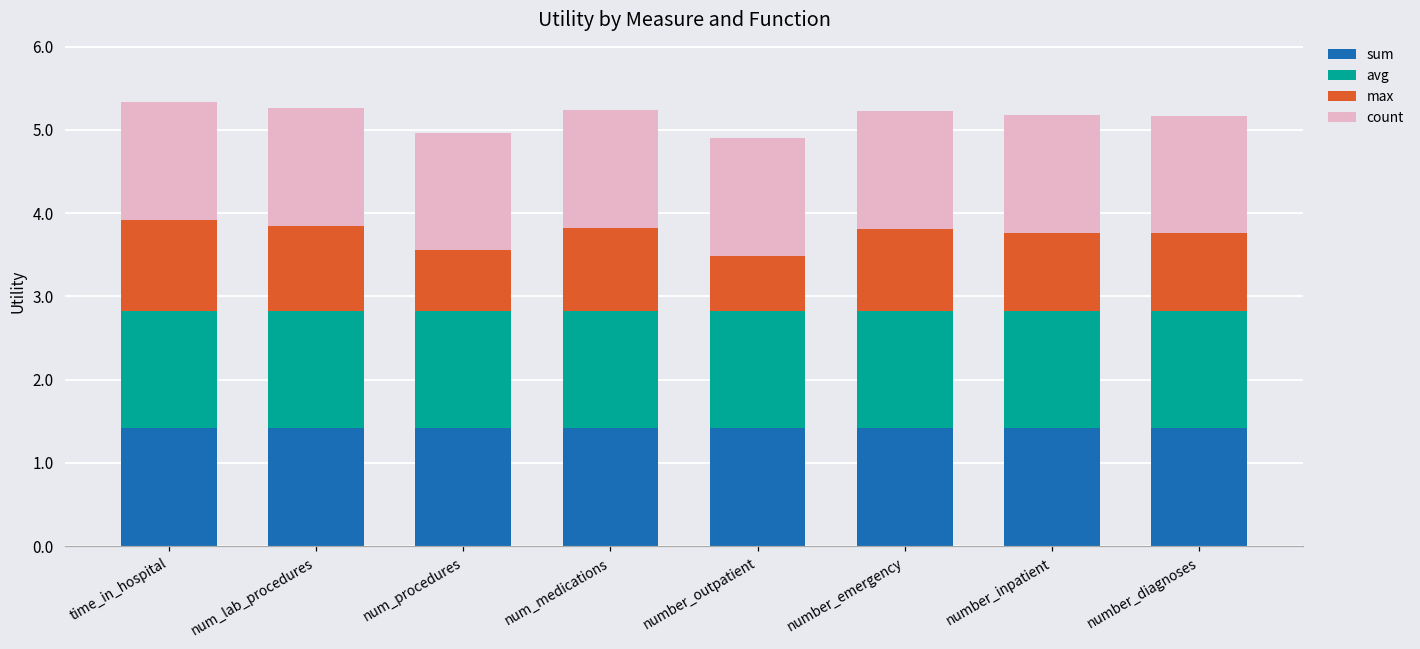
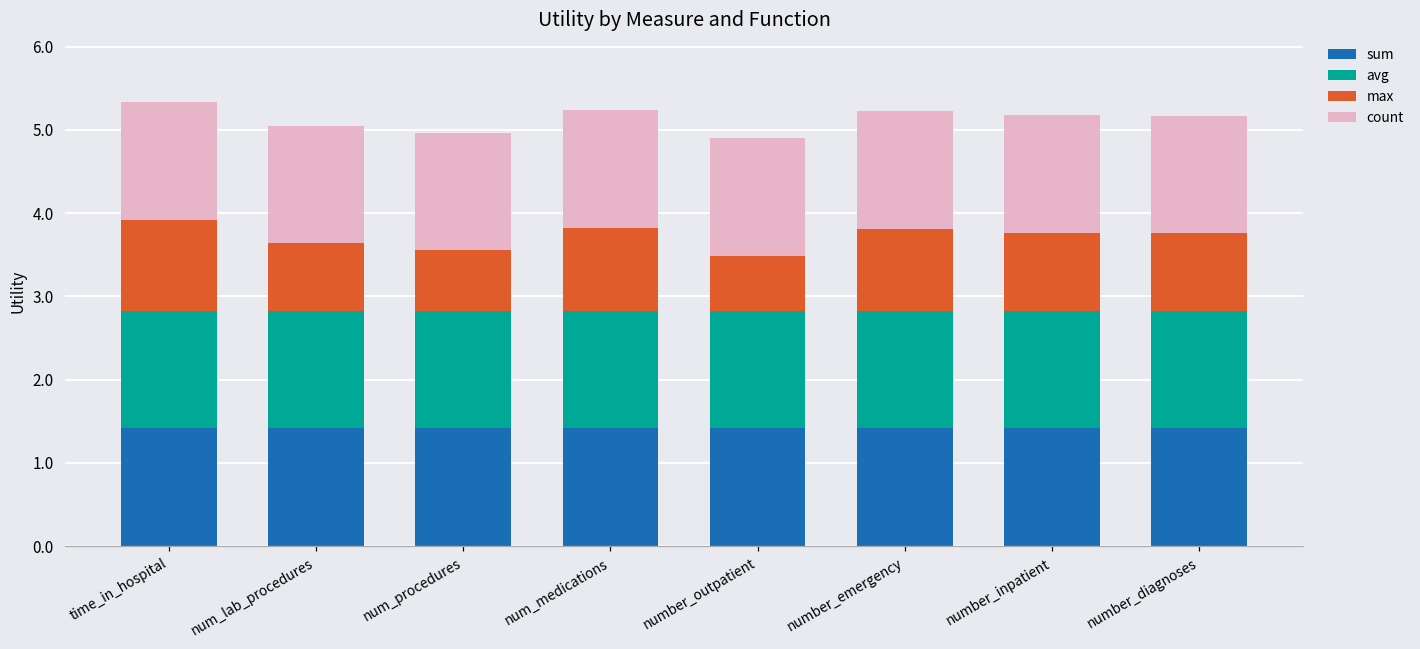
  {
    "sum": {
      "time_in_hospital": 1.4,
      "num_lab_procedures": 1.4,
      "num_procedures": 1.4,
      "num_medications": 1.4,
      "number_outpatient": 1.4,
      "number_emergency": 1.4,
      "number_inpatient": 1.4,
      "number_diagnoses": 1.4
    },
    "avg": {
      "time_in_hospital": 1.4,
      "num_lab_procedures": 1.4,
      "num_procedures": 1.4,
      "num_medications": 1.4,
      "number_outpatient": 1.4,
      "number_emergency": 1.4,
      "number_inpatient": 1.4,
      "number_diagnoses": 1.4
    },
    "max": {
      "time_in_hospital": 1.1,
-     "num_lab_procedures": 1.0,
+     "num_lab_procedures": 0.8,
      "num_procedures": 0.7,
      "num_medications": 1.0,
      "number_outpatient": 0.7,
      "number_emergency": 1.0,
      "number_inpatient": 0.9,
      "number_diagnoses": 0.9
    },
    "count": {
      "time_in_hospital": 1.4,
      "num_lab_procedures": 1.4,
      "num_procedures": 1.4,
      "num_medications": 1.4,
      "number_outpatient": 1.4,
      "number_emergency": 1.4,
      "number_inpatient": 1.4,
      "number_diagnoses": 1.4
    }
  }
